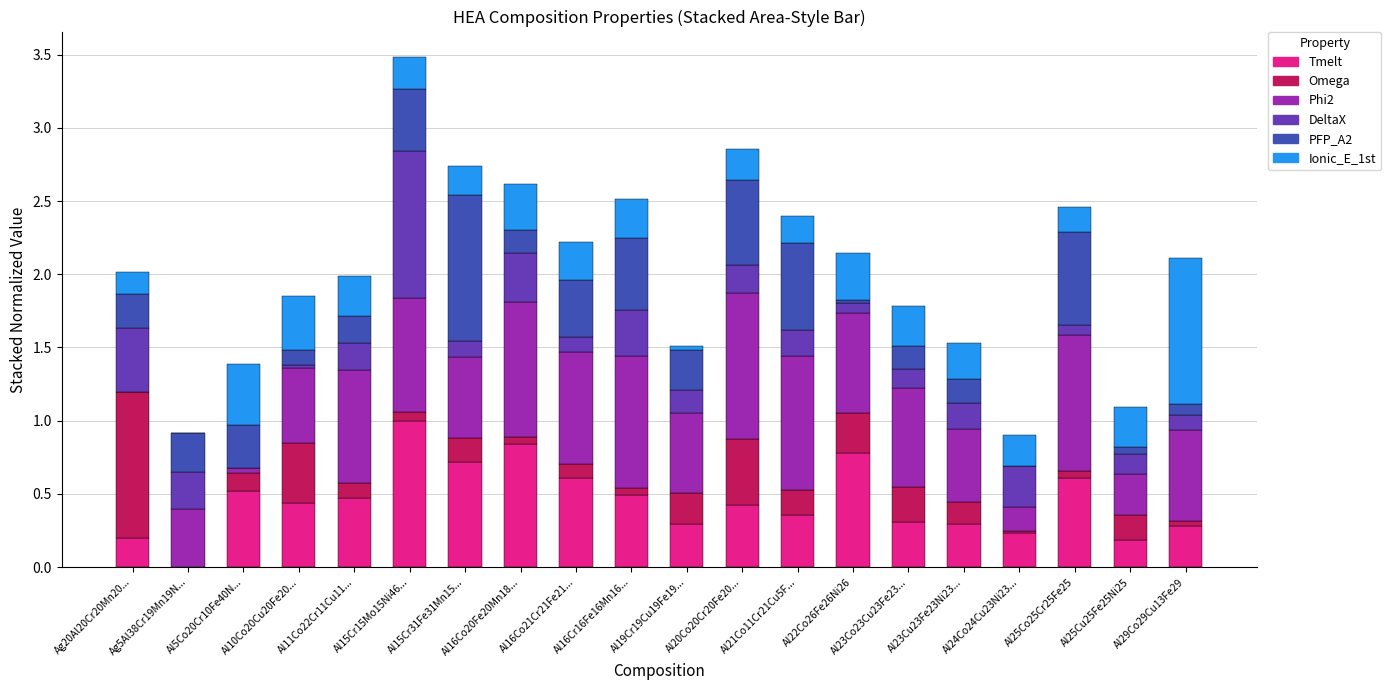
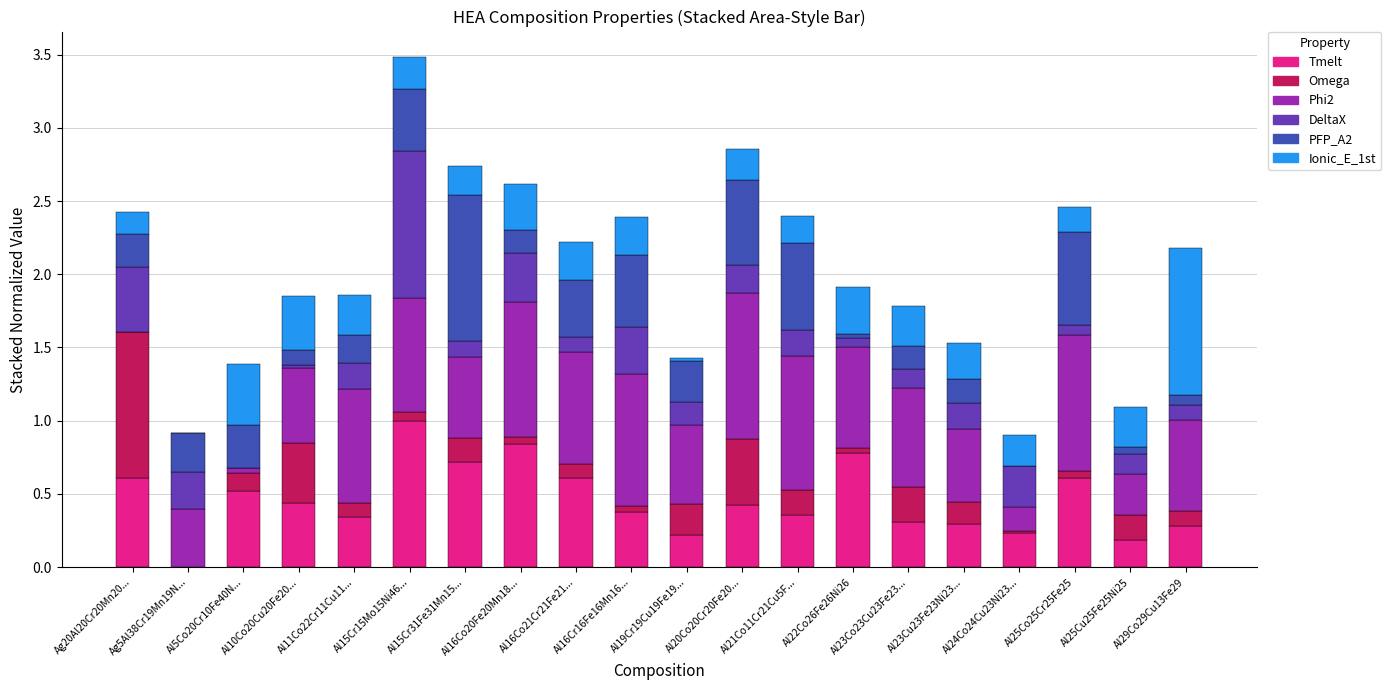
  {
    "Tmelt": {
-     "Ag20Al20Cr20Mn20...": 0.20,
+     "Ag20Al20Cr20Mn20...": 0.61,
      "Ag5Al38Cr19Mn19N...": 0.00,
      "Al5Co20Cr10Fe40N...": 0.52,
      "Al10Co20Cu20Fe20...": 0.44,
-     "Al11Co22Cr11Cu11...": 0.47,
+     "Al11Co22Cr11Cu11...": 0.34,
      "Al15Cr15Mo15Ni46...": 1.00,
      "Al15Cr31Fe31Mn15...": 0.72,
      "Al16Co20Fe20Mn18...": 0.84,
      "Al16Co21Cr21Fe21...": 0.61,
-     "Al16Cr16Fe16Mn16...": 0.50,
-     "Al19Cr19Cu19Fe19...": 0.29,
+     "Al16Cr16Fe16Mn16...": 0.37,
+     "Al19Cr19Cu19Fe19...": 0.22,
      "Al20Co20Cr20Fe20...": 0.43,
      "Al21Co11Cr21Cu5F...": 0.36,
      "Al22Co26Fe26Ni26": 0.78,
      "Al23Co23Cu23Fe23...": 0.31,
      "Al23Cu23Fe23Ni23...": 0.30,
      "Al24Co24Cu23Ni23...": 0.23,
      "Al25Co25Cr25Fe25": 0.61,
      "Al25Cu25Fe25Ni25": 0.18,
      "Al29Co29Cu13Fe29": 0.28
    },
    "Omega": {
      "Ag20Al20Cr20Mn20...": 1.00,
      "Ag5Al38Cr19Mn19N...": 0.00,
      "Al5Co20Cr10Fe40N...": 0.13,
      "Al10Co20Cu20Fe20...": 0.41,
      "Al11Co22Cr11Cu11...": 0.10,
      "Al15Cr15Mo15Ni46...": 0.06,
      "Al15Cr31Fe31Mn15...": 0.16,
      "Al16Co20Fe20Mn18...": 0.05,
      "Al16Co21Cr21Fe21...": 0.09,
      "Al16Cr16Fe16Mn16...": 0.04,
      "Al19Cr19Cu19Fe19...": 0.21,
      "Al20Co20Cr20Fe20...": 0.45,
      "Al21Co11Cr21Cu5F...": 0.17,
-     "Al22Co26Fe26Ni26": 0.27,
+     "Al22Co26Fe26Ni26": 0.03,
      "Al23Co23Cu23Fe23...": 0.24,
      "Al23Cu23Fe23Ni23...": 0.15,
      "Al25Co25Cr25Fe25": 0.05,
      "Al25Cu25Fe25Ni25": 0.17,
-     "Al29Co29Cu13Fe29": 0.03
+     "Al29Co29Cu13Fe29": 0.10
    },
    "Ionic_E_1st": {
      "Ag20Al20Cr20Mn20...": 0.15,
      "Ag5Al38Cr19Mn19N...": 0.00,
      "Al5Co20Cr10Fe40N...": 0.41,
      "Al10Co20Cu20Fe20...": 0.37,
      "Al11Co22Cr11Cu11...": 0.27,
      "Al15Cr15Mo15Ni46...": 0.22,
      "Al15Cr31Fe31Mn15...": 0.20,
      "Al16Co20Fe20Mn18...": 0.31,
      "Al16Co21Cr21Fe21...": 0.26,
      "Al16Cr16Fe16Mn16...": 0.26,
      "Al19Cr19Cu19Fe19...": 0.02,
      "Al20Co20Cr20Fe20...": 0.21,
      "Al21Co11Cr21Cu5F...": 0.19,
      "Al22Co26Fe26Ni26": 0.32,
      "Al23Co23Cu23Fe23...": 0.28,
      "Al23Cu23Fe23Ni23...": 0.25,
      "Al24Co24Cu23Ni23...": 0.21,
      "Al25Co25Cr25Fe25": 0.18,
      "Al25Cu25Fe25Ni25": 0.27,
      "Al29Co29Cu13Fe29": 1.00
    }
  }
